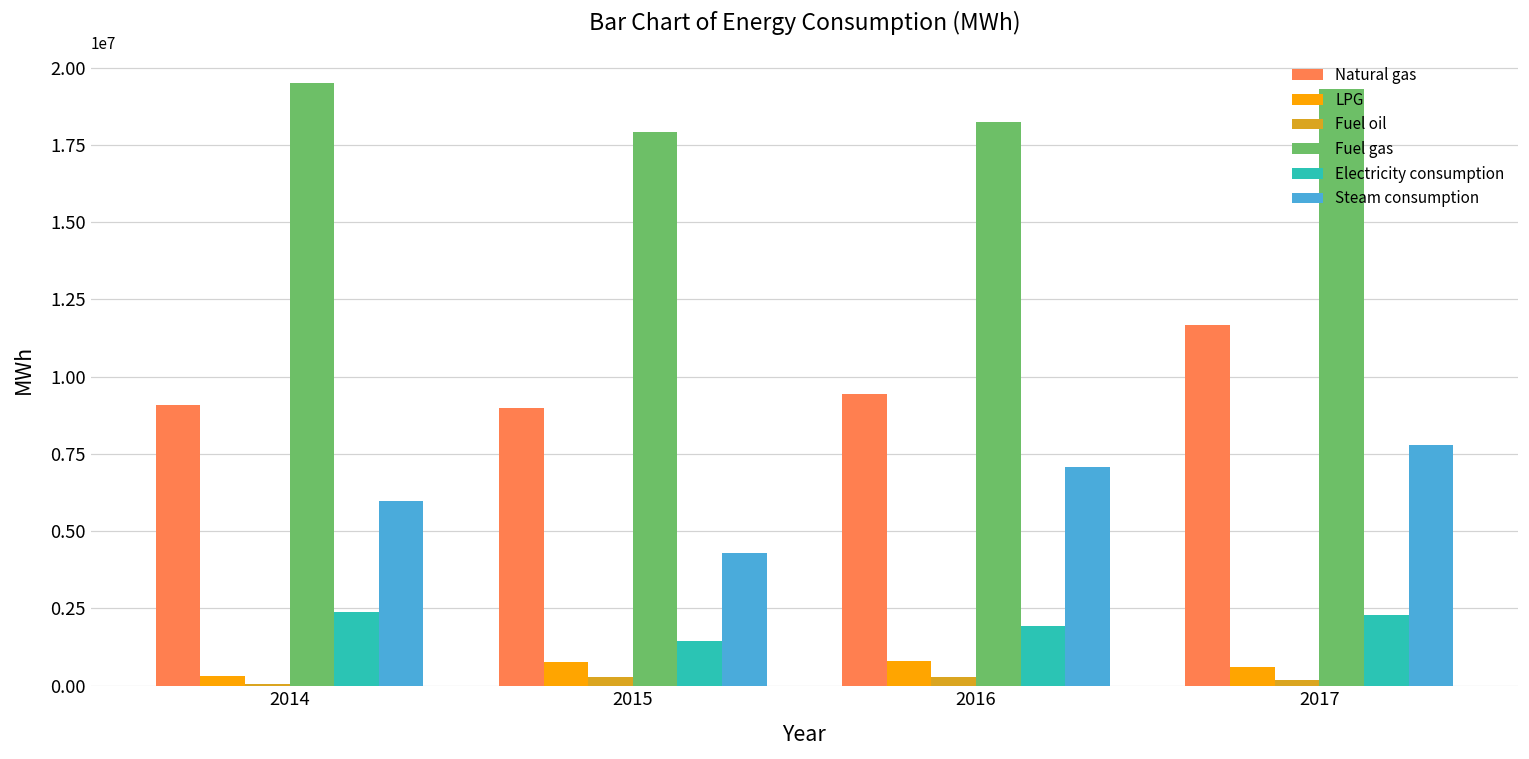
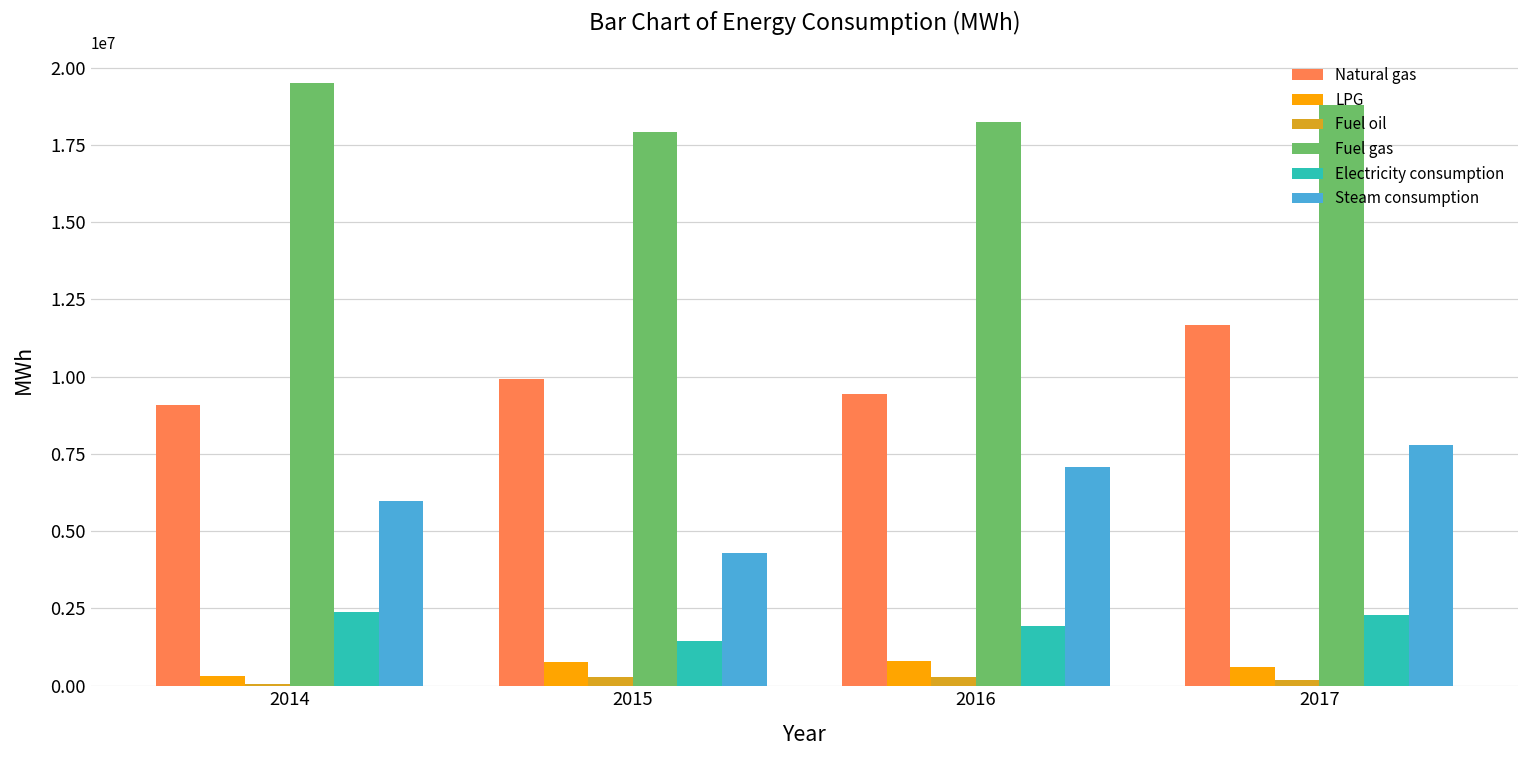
  {
    "Natural gas": {
      "2014": 9100000,
-     "2015": 9000000,
+     "2015": 9900000,
      "2016": 9400000,
      "2017": 11700000
    },
    "Fuel gas": {
      "2014": 19500000,
      "2015": 17900000,
      "2016": 18200000,
-     "2017": 19300000
+     "2017": 18800000
    }
  }
